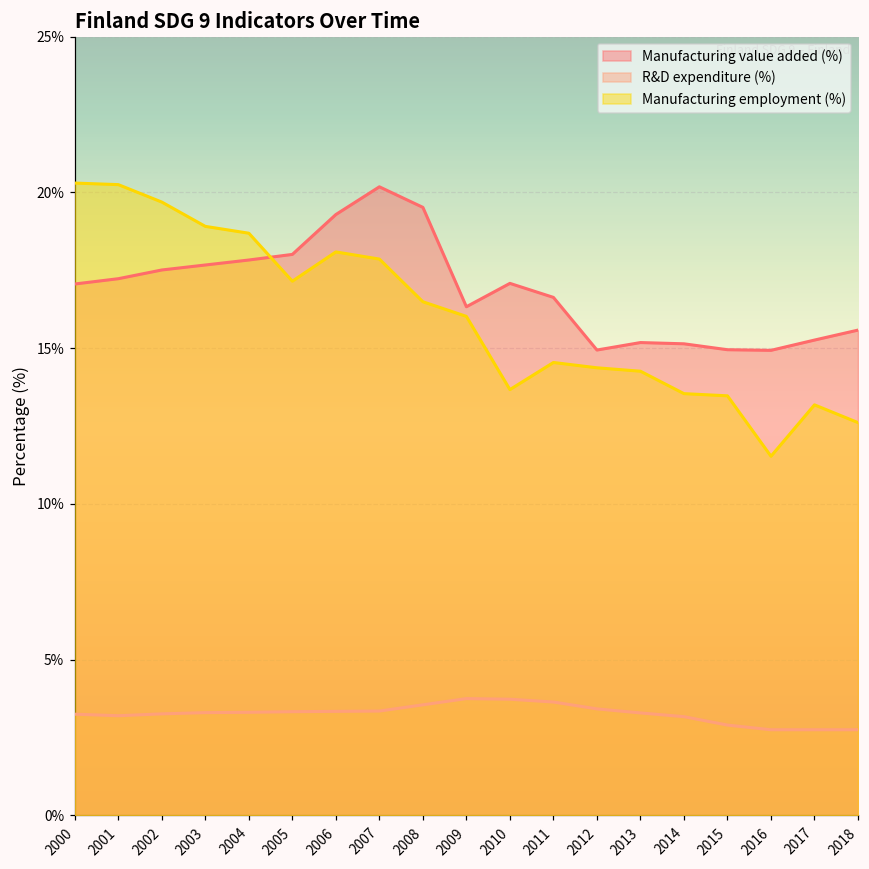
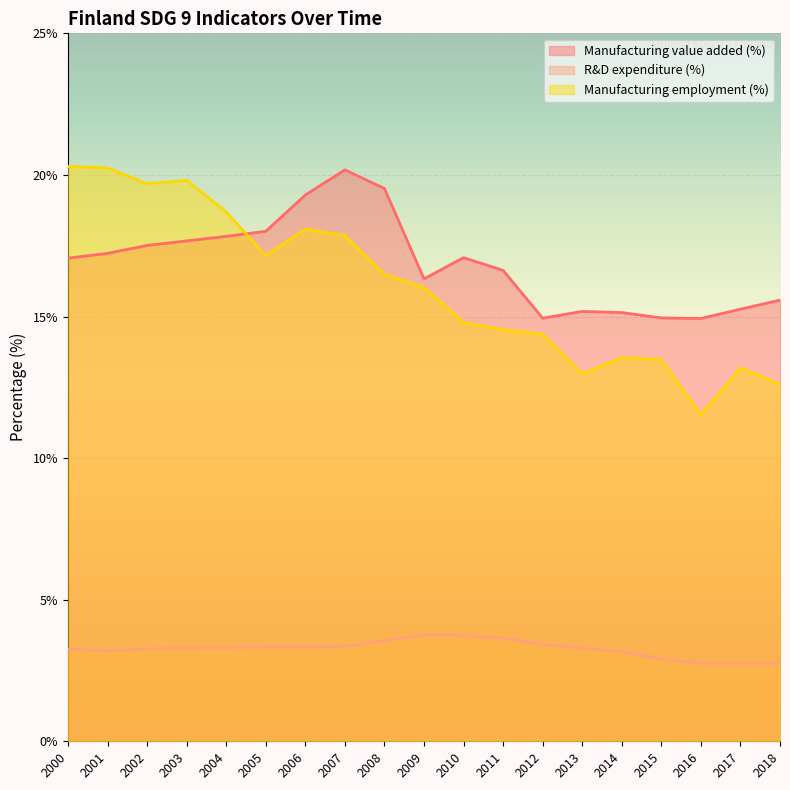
  {
    "Manufacturing employment (%)": {
      "2000": "20.3%",
      "2001": "20.3%",
      "2002": "19.7%",
-     "2003": "18.9%",
+     "2003": "19.8%",
      "2004": "18.7%",
      "2005": "17.2%",
      "2006": "18.1%",
      "2007": "17.9%",
      "2008": "16.5%",
      "2009": "16.0%",
-     "2010": "13.7%",
+     "2010": "14.8%",
      "2011": "14.5%",
      "2012": "14.4%",
-     "2013": "14.3%",
+     "2013": "13.0%",
      "2014": "13.5%",
      "2015": "13.5%",
      "2016": "11.5%",
      "2017": "13.2%",
      "2018": "12.6%"
    }
  }
